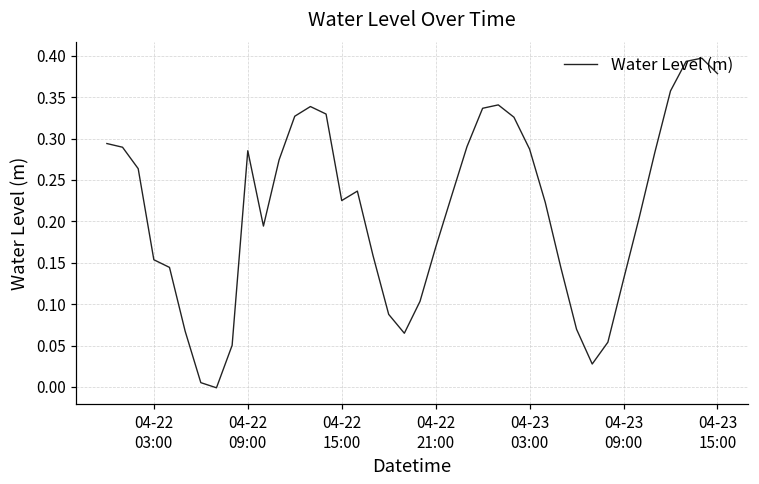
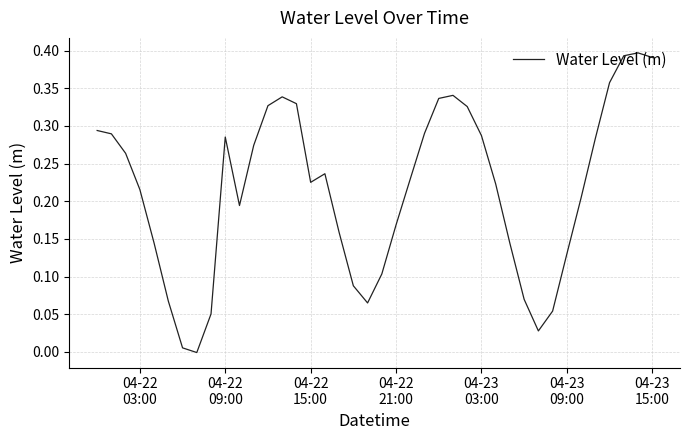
  {
-   "04-22 03:00": 0.15,
+   "04-22 03:00": 0.22,
    "04-22 09:00": 0.29,
    "04-22 15:00": 0.23,
    "04-22 21:00": 0.17,
    "04-23 03:00": 0.29,
    "04-23 09:00": 0.13,
-   "04-23 15:00": 0.38
+   "04-23 15:00": 0.39
  }
